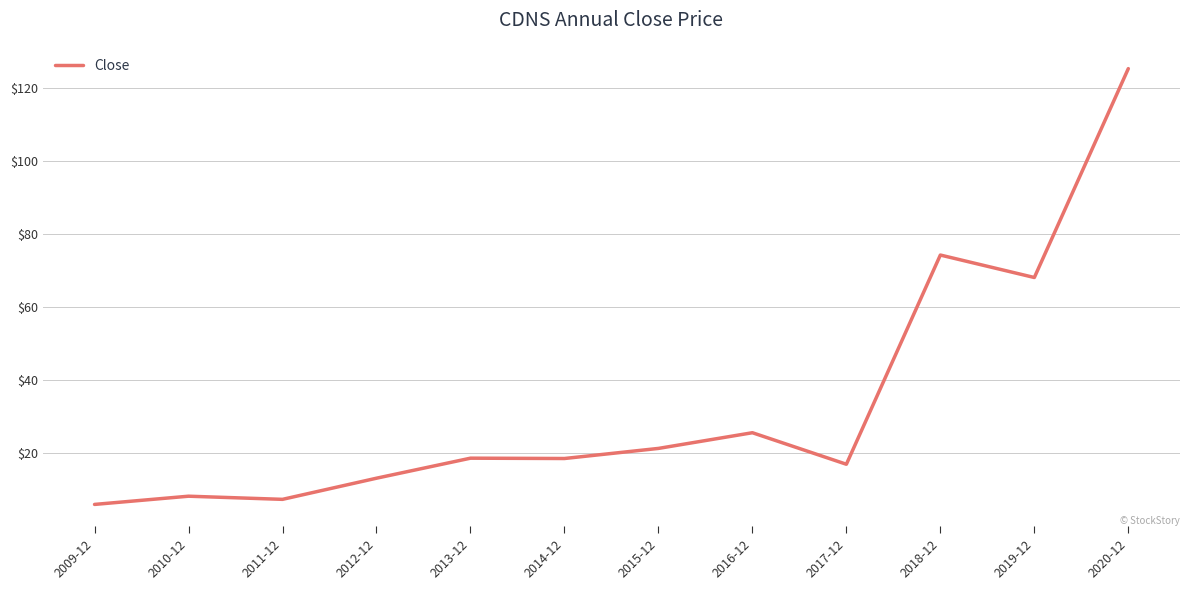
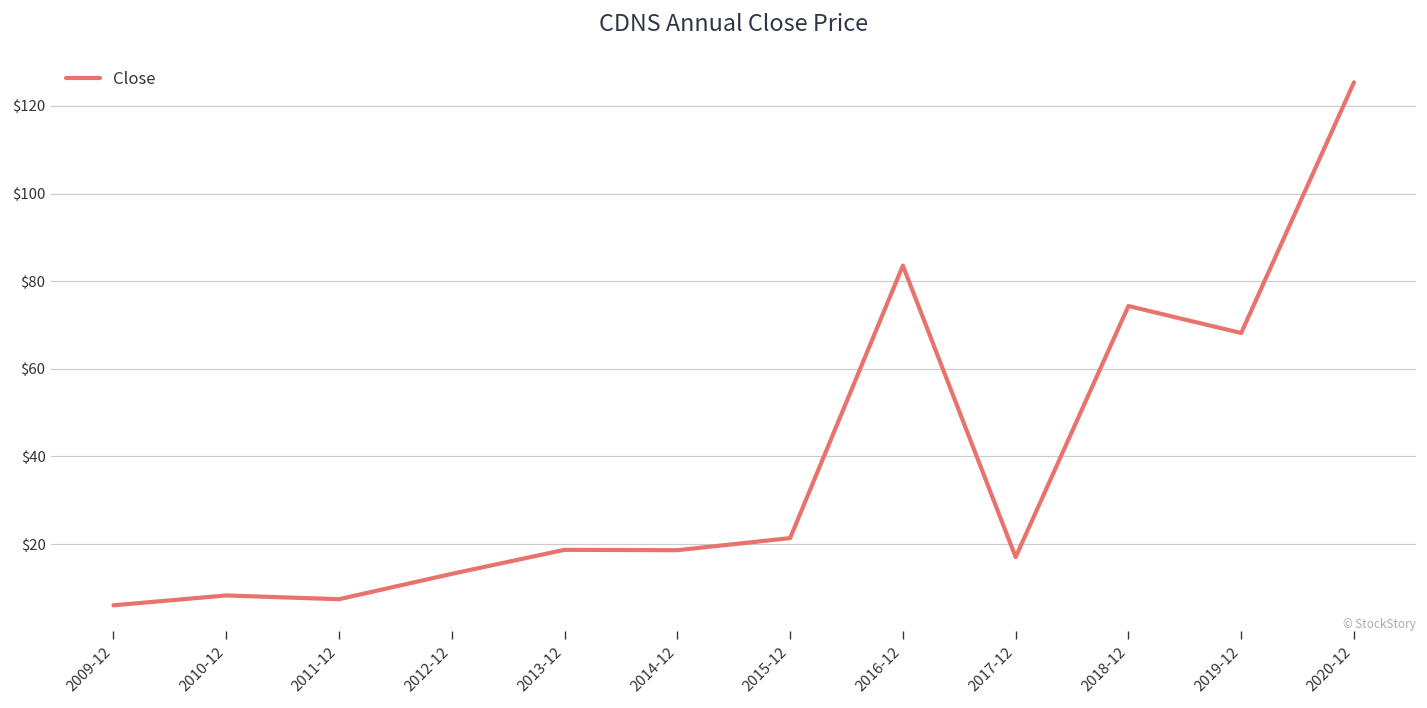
  {
    "2009-12": "$6",
    "2010-12": "$8",
    "2011-12": "$7",
    "2012-12": "$13",
    "2013-12": "$19",
    "2014-12": "$19",
    "2015-12": "$21",
-   "2016-12": "$26",
+   "2016-12": "$84",
    "2017-12": "$17",
    "2018-12": "$74",
    "2019-12": "$68",
    "2020-12": "$125"
  }
